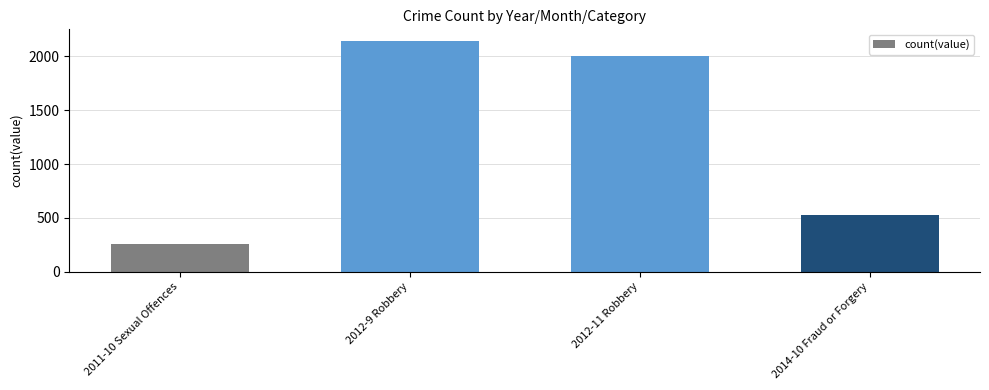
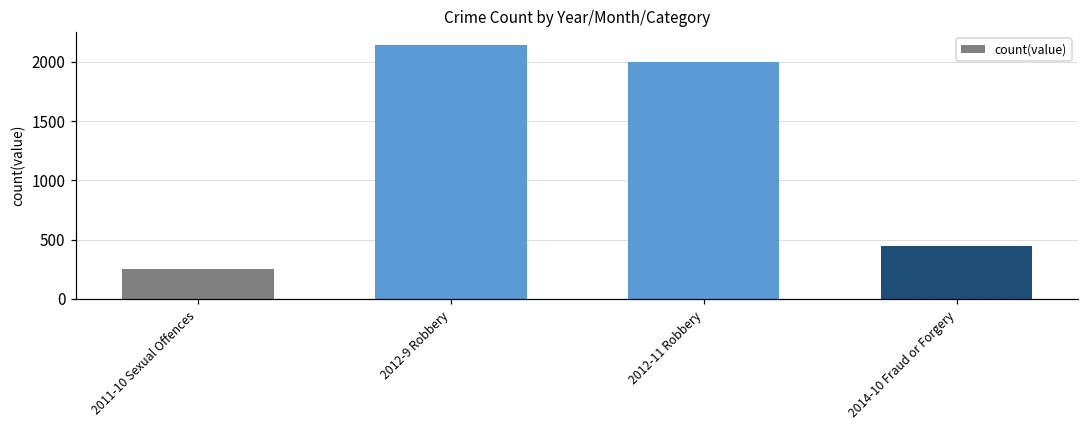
  {
    "2011-10 Sexual Offences": 250,
    "2012-9 Robbery": 2140,
    "2012-11 Robbery": 2000,
-   "2014-10 Fraud or Forgery": 530
+   "2014-10 Fraud or Forgery": 440
  }
